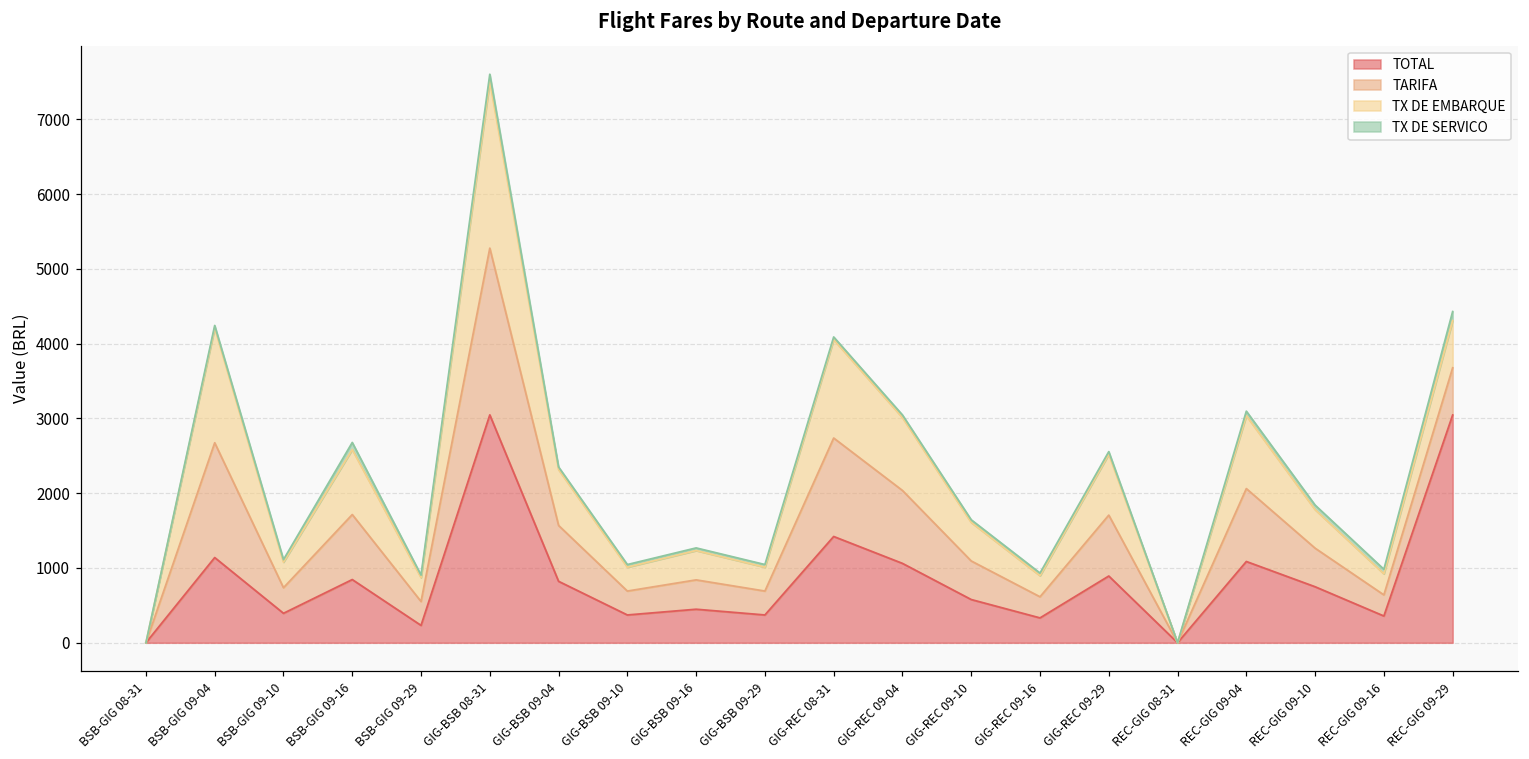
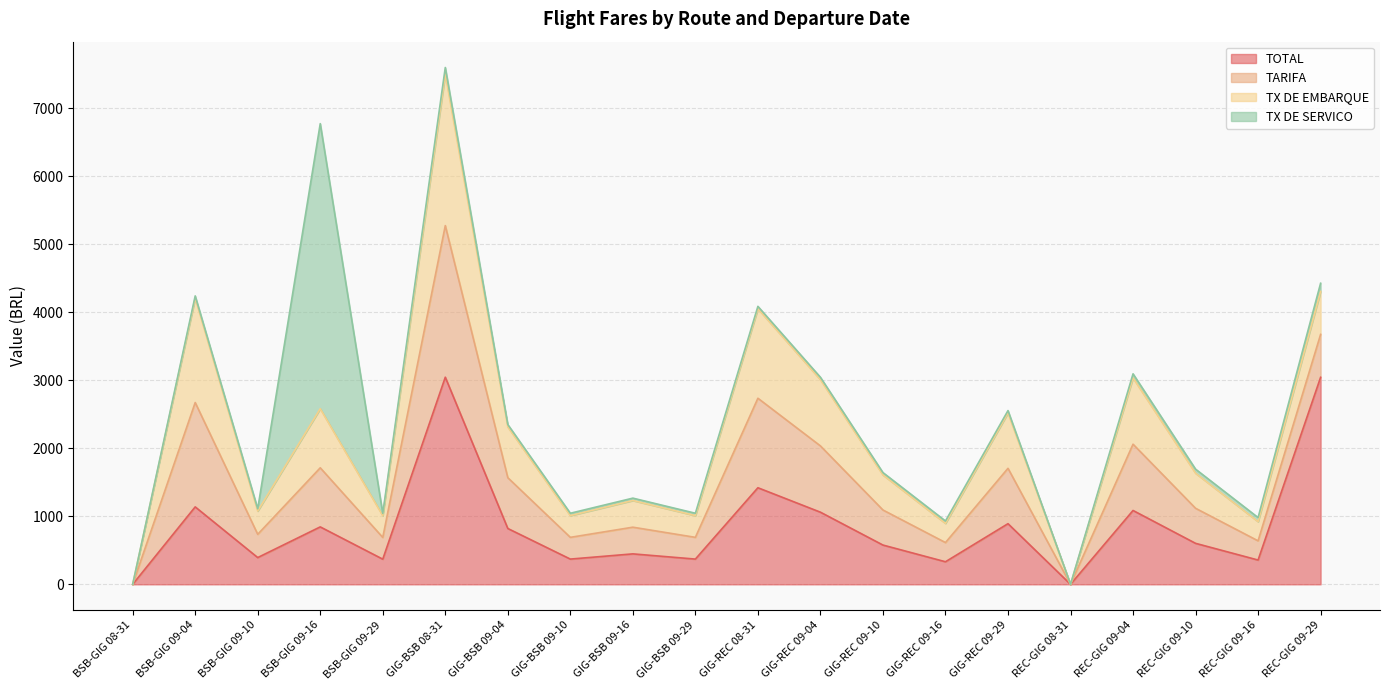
  {
    "TOTAL": {
      "BSB-GIG 09-04": 1100,
      "BSB-GIG 09-10": 400,
      "BSB-GIG 09-16": 800,
-     "BSB-GIG 09-29": 200,
+     "BSB-GIG 09-29": 400,
      "GIG-BSB 08-31": 3000,
      "GIG-BSB 09-04": 800,
      "GIG-BSB 09-10": 400,
      "GIG-BSB 09-16": 400,
      "GIG-BSB 09-29": 400,
      "GIG-REC 08-31": 1400,
      "GIG-REC 09-04": 1100,
      "GIG-REC 09-10": 600,
      "GIG-REC 09-16": 300,
      "GIG-REC 09-29": 900,
      "REC-GIG 09-04": 1100,
-     "REC-GIG 09-10": 700,
+     "REC-GIG 09-10": 600,
      "REC-GIG 09-16": 400,
      "REC-GIG 09-29": 3000
    },
    "TX DE SERVICO": {
-     "BSB-GIG 09-16": 100,
+     "BSB-GIG 09-16": 4200,
      "GIG-BSB 08-31": 100,
      "REC-GIG 09-04": 100,
      "REC-GIG 09-10": 100,
      "REC-GIG 09-16": 100,
      "REC-GIG 09-29": 100
    }
  }
